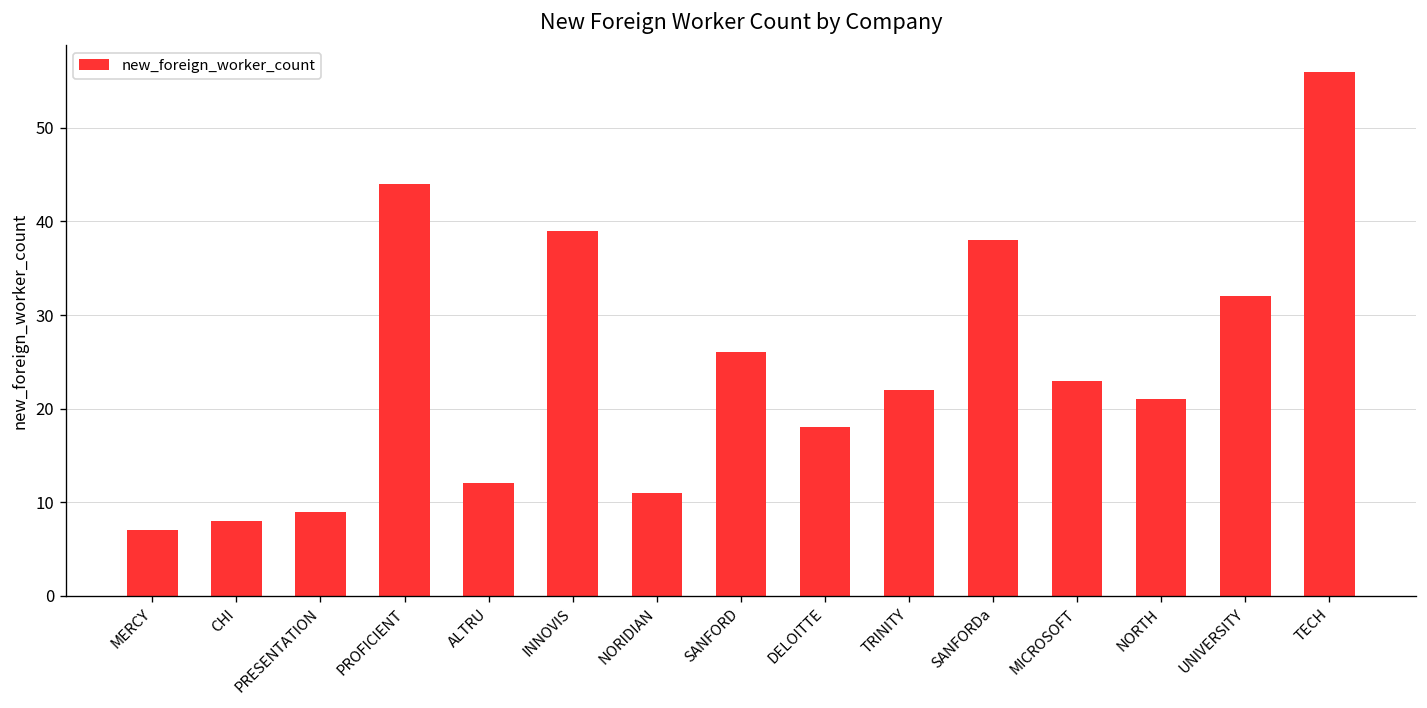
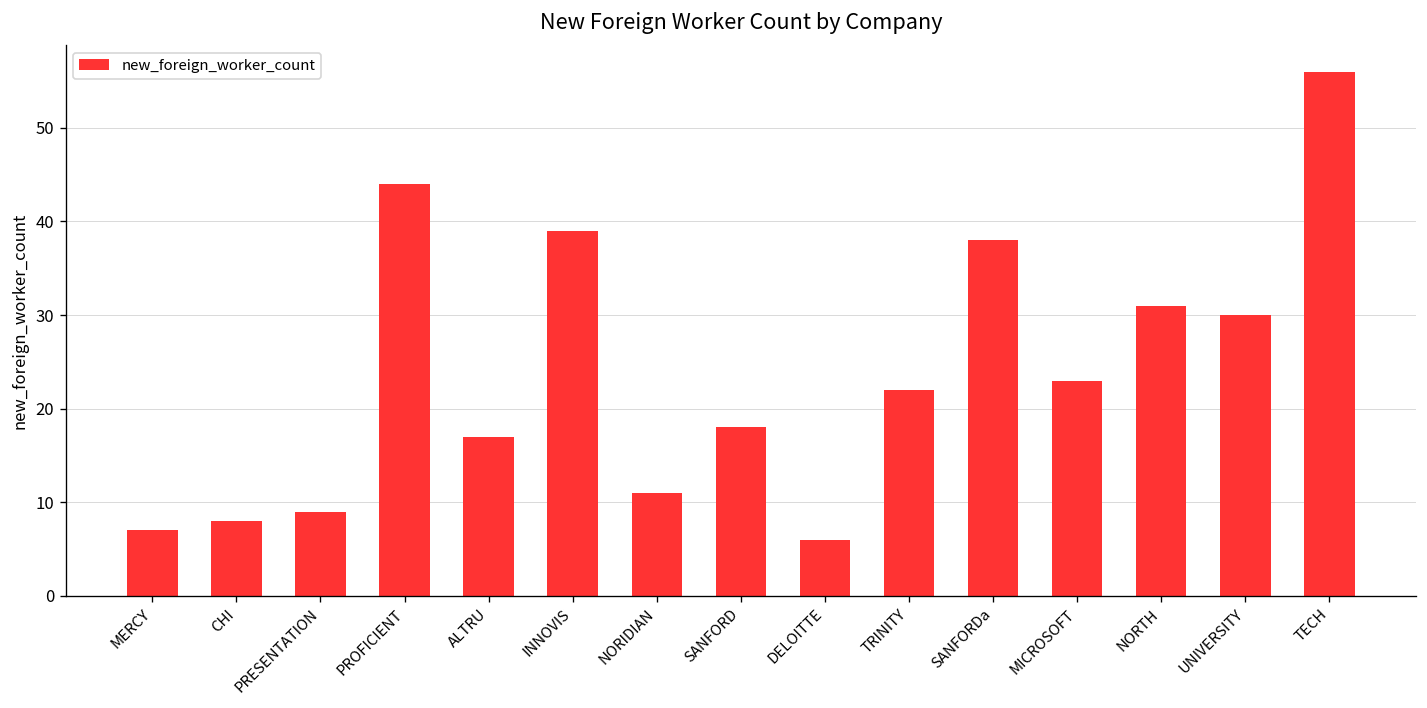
  {
    "MERCY": 7,
    "CHI": 8,
    "PRESENTATION": 9,
    "PROFICIENT": 44,
-   "ALTRU": 12,
+   "ALTRU": 17,
    "INNOVIS": 39,
    "NORIDIAN": 11,
-   "SANFORD": 26,
-   "DELOITTE": 18,
+   "SANFORD": 18,
+   "DELOITTE": 6,
    "TRINITY": 22,
    "SANFORDa": 38,
    "MICROSOFT": 23,
-   "NORTH": 21,
-   "UNIVERSITY": 32,
+   "NORTH": 31,
+   "UNIVERSITY": 30,
    "TECH": 56
  }
